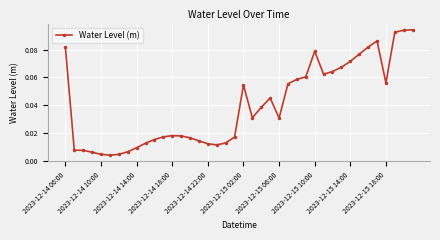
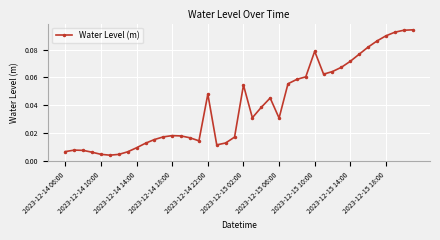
  {
-   "2023-12-14 06:00": 0.082,
+   "2023-12-14 06:00": 0.007,
    "2023-12-14 10:00": 0.005,
    "2023-12-14 14:00": 0.009,
    "2023-12-14 18:00": 0.018,
-   "2023-12-14 22:00": 0.012,
+   "2023-12-14 22:00": 0.048,
    "2023-12-15 02:00": 0.054,
    "2023-12-15 06:00": 0.031,
    "2023-12-15 10:00": 0.079,
    "2023-12-15 14:00": 0.072,
-   "2023-12-15 18:00": 0.056
+   "2023-12-15 18:00": 0.090
  }
